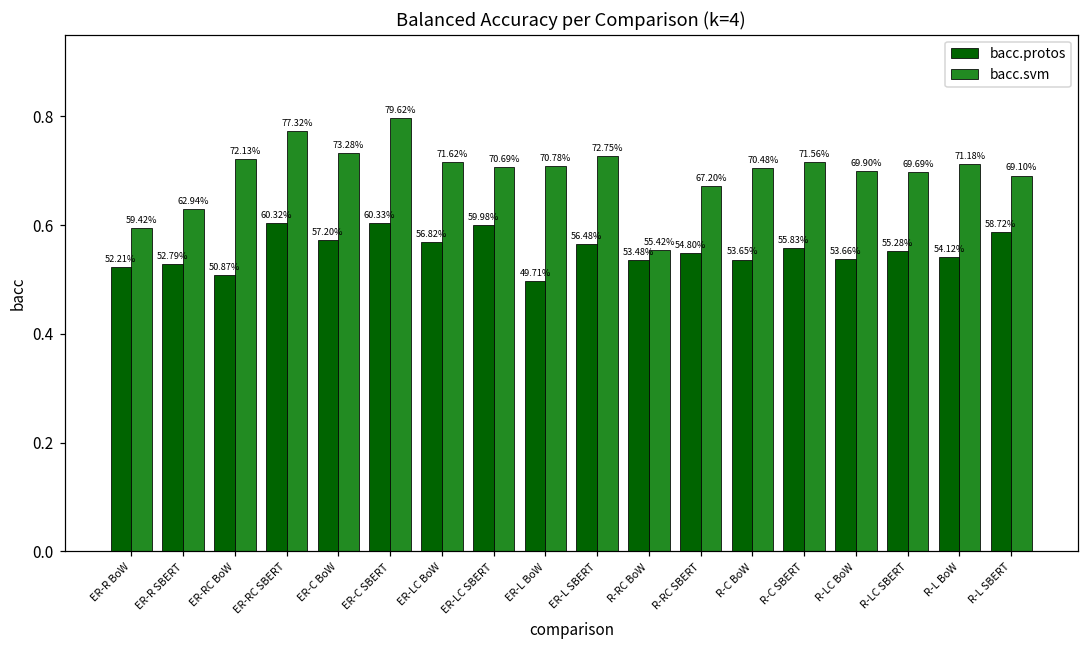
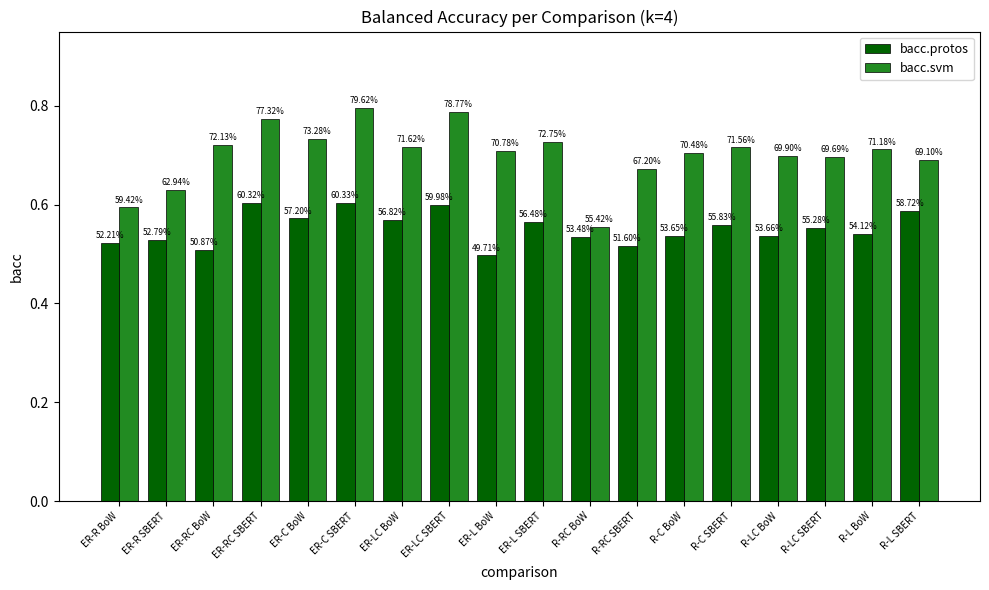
  {
    "bacc.protos": {
      "ER-R BoW": "52.21%",
      "ER-R SBERT": "52.79%",
      "ER-RC BoW": "50.87%",
      "ER-RC SBERT": "60.32%",
      "ER-C BoW": "57.20%",
      "ER-C SBERT": "60.33%",
      "ER-LC BoW": "56.82%",
      "ER-LC SBERT": "59.98%",
      "ER-L BoW": "49.71%",
      "ER-L SBERT": "56.48%",
      "R-RC BoW": "53.48%",
-     "R-RC SBERT": "54.80%",
+     "R-RC SBERT": "51.60%",
      "R-C BoW": "53.65%",
      "R-C SBERT": "55.83%",
      "R-LC BoW": "53.66%",
      "R-LC SBERT": "55.28%",
      "R-L BoW": "54.12%",
      "R-L SBERT": "58.72%"
    },
    "bacc.svm": {
      "ER-R BoW": "59.42%",
      "ER-R SBERT": "62.94%",
      "ER-RC BoW": "72.13%",
      "ER-RC SBERT": "77.32%",
      "ER-C BoW": "73.28%",
      "ER-C SBERT": "79.62%",
      "ER-LC BoW": "71.62%",
-     "ER-LC SBERT": "70.69%",
+     "ER-LC SBERT": "78.77%",
      "ER-L BoW": "70.78%",
      "ER-L SBERT": "72.75%",
      "R-RC BoW": "55.42%",
      "R-RC SBERT": "67.20%",
      "R-C BoW": "70.48%",
      "R-C SBERT": "71.56%",
      "R-LC BoW": "69.90%",
      "R-LC SBERT": "69.69%",
      "R-L BoW": "71.18%",
      "R-L SBERT": "69.10%"
    }
  }
